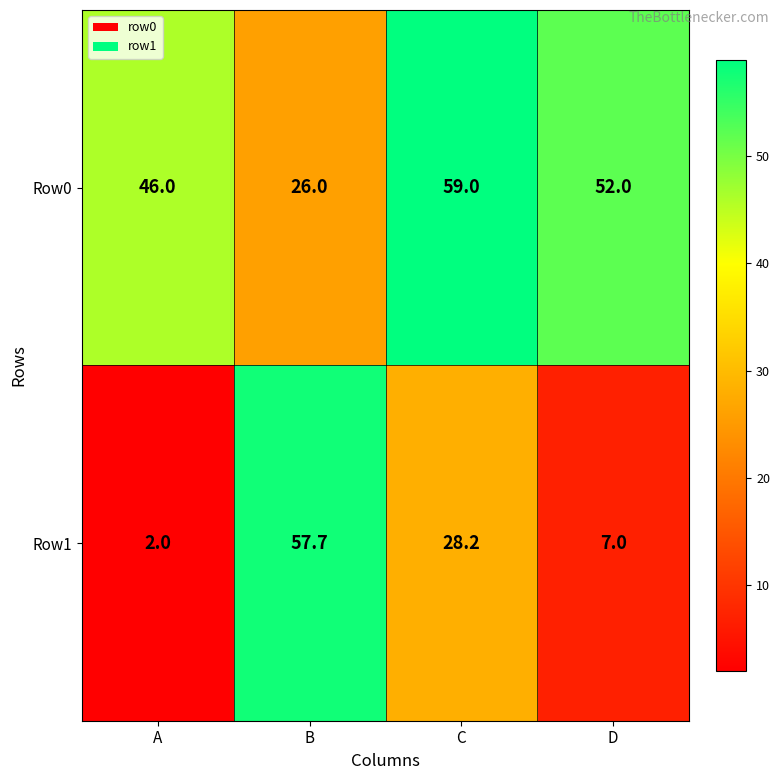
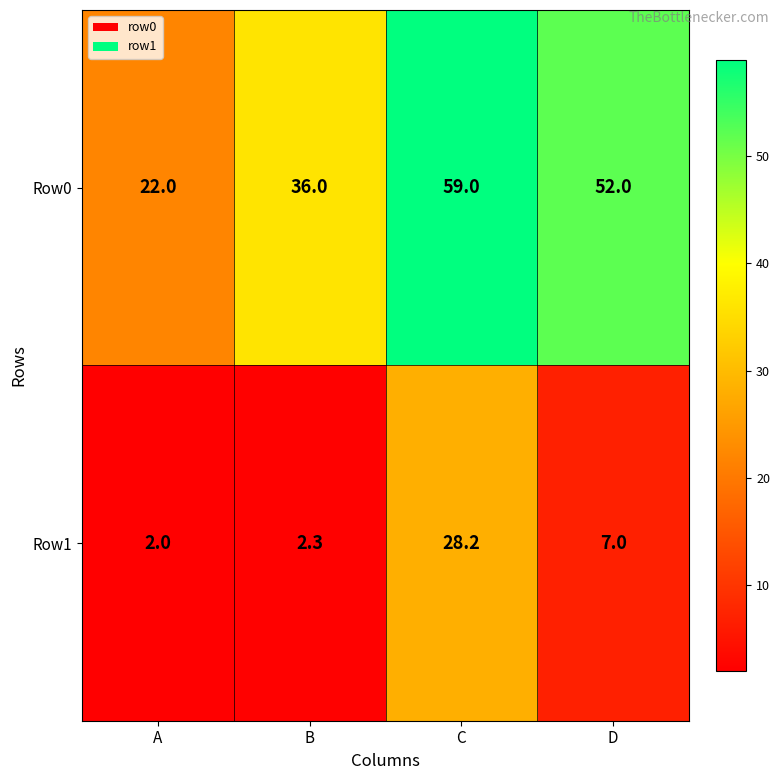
  {
    "Row0": {
-     "A": 46.0,
-     "B": 26.0,
+     "A": 22.0,
+     "B": 36.0,
      "C": 59.0,
      "D": 52.0
    },
    "Row1": {
      "A": 2.0,
-     "B": 57.7,
+     "B": 2.3,
      "C": 28.2,
      "D": 7.0
    }
  }
